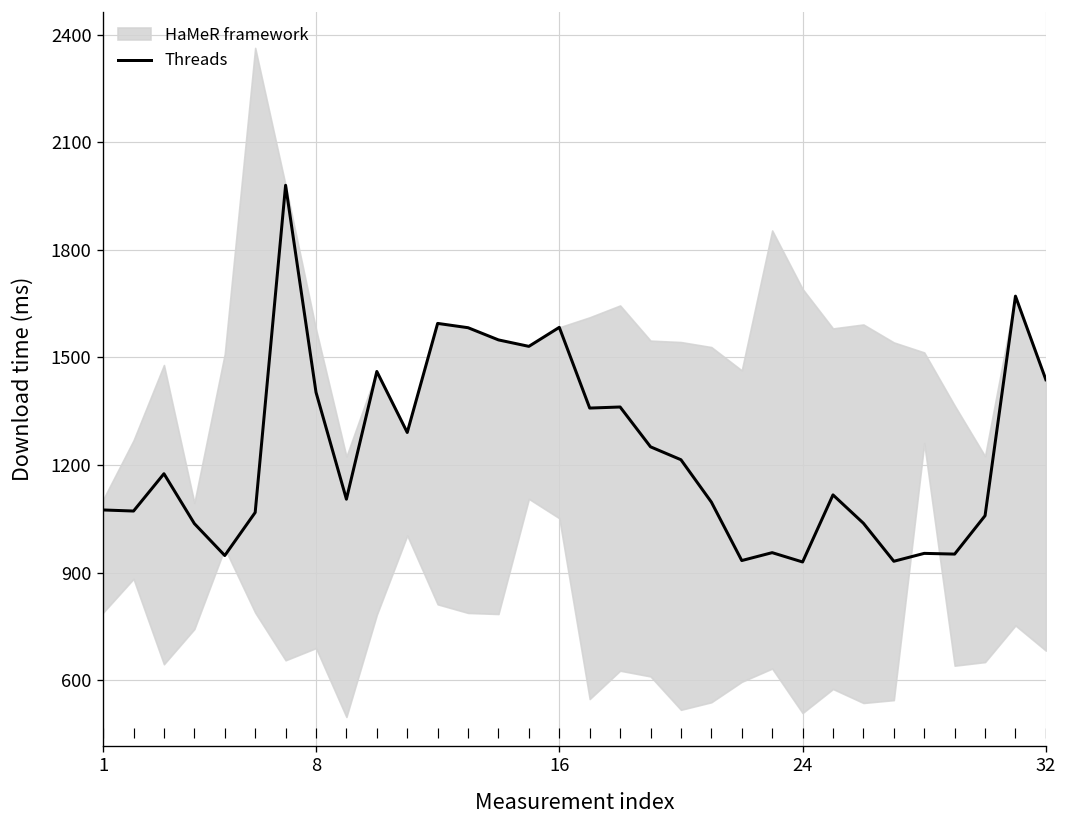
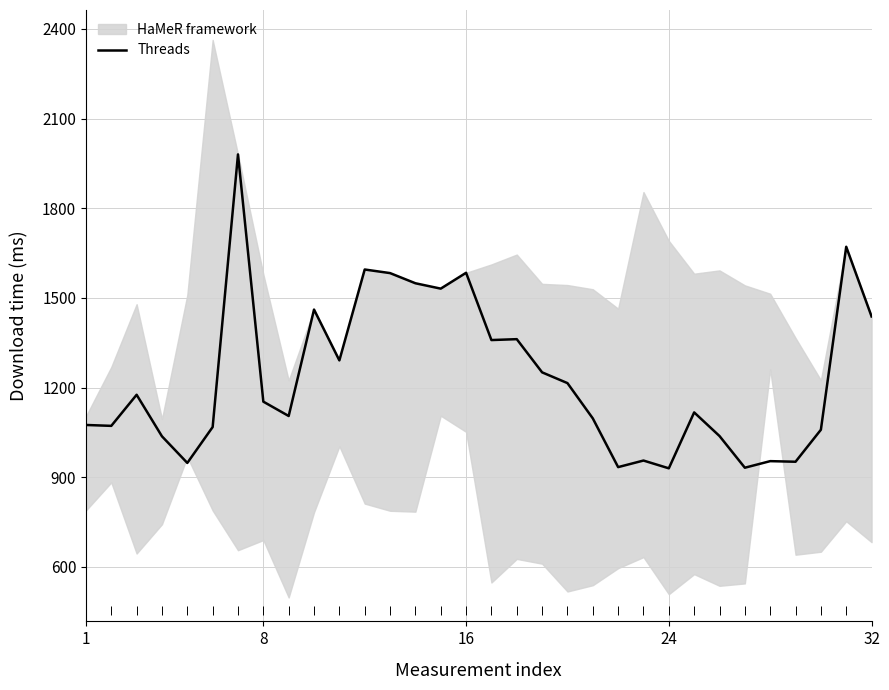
  {
    "Threads": {
      "1": 1080,
-     "8": 1400,
+     "8": 1150,
      "24": 930
    }
  }
